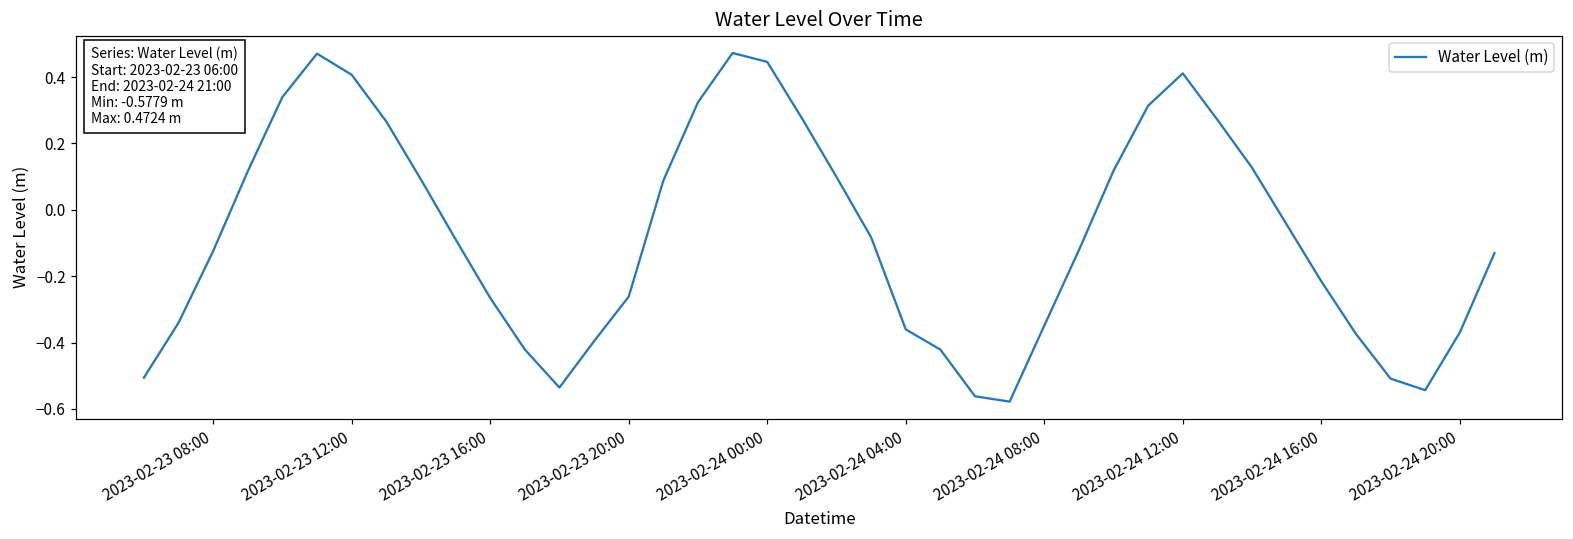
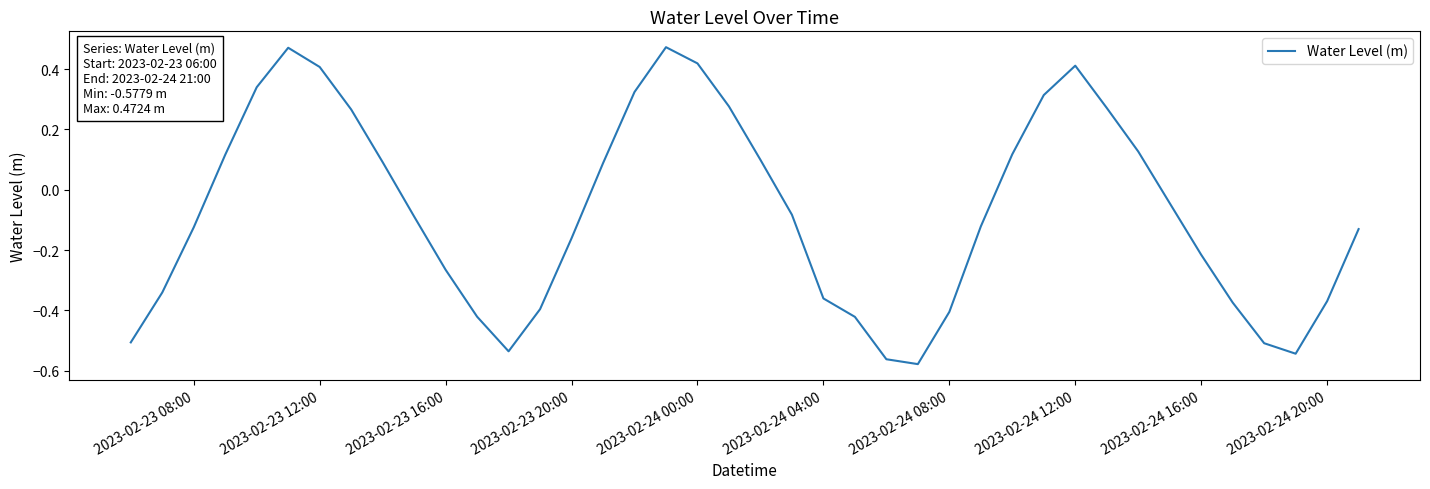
  {
    "2023-02-23 08:00": -0.12,
    "2023-02-23 12:00": 0.41,
    "2023-02-23 16:00": -0.27,
-   "2023-02-23 20:00": -0.26,
-   "2023-02-24 00:00": 0.45,
+   "2023-02-23 20:00": -0.16,
+   "2023-02-24 00:00": 0.42,
    "2023-02-24 04:00": -0.36,
-   "2023-02-24 08:00": -0.35,
+   "2023-02-24 08:00": -0.40,
    "2023-02-24 12:00": 0.41,
    "2023-02-24 16:00": -0.22,
    "2023-02-24 20:00": -0.37
  }
